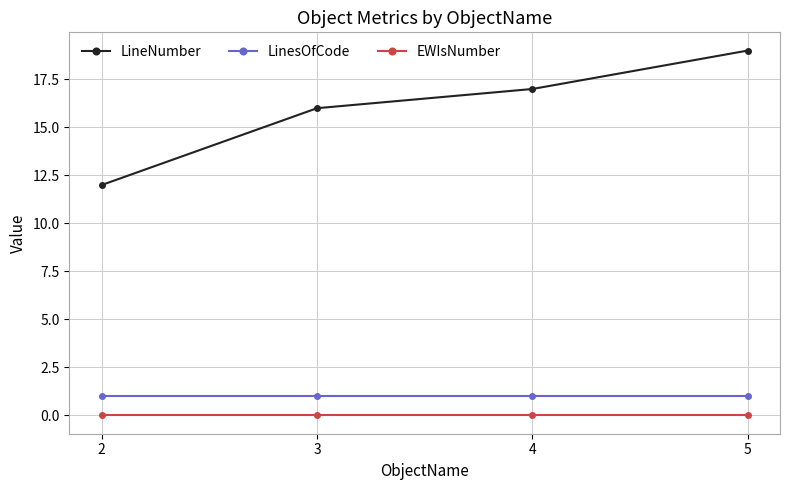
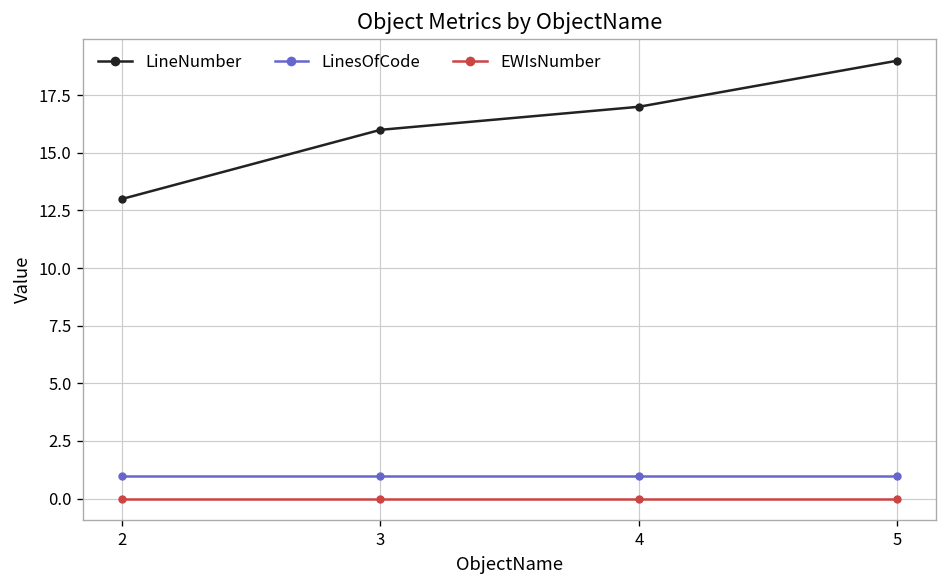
  {
    "LineNumber": {
-     "2": 12,
+     "2": 13,
      "3": 16,
      "4": 17,
      "5": 19
    },
    "LinesOfCode": {
      "2": 1,
      "3": 1,
      "4": 1,
      "5": 1
    },
    "EWIsNumber": {
      "2": 0,
      "3": 0,
      "4": 0,
      "5": 0
    }
  }
